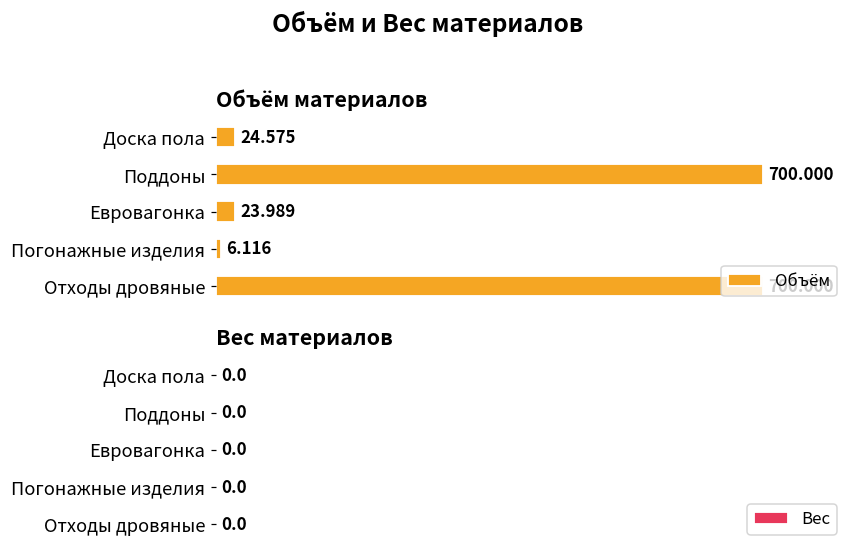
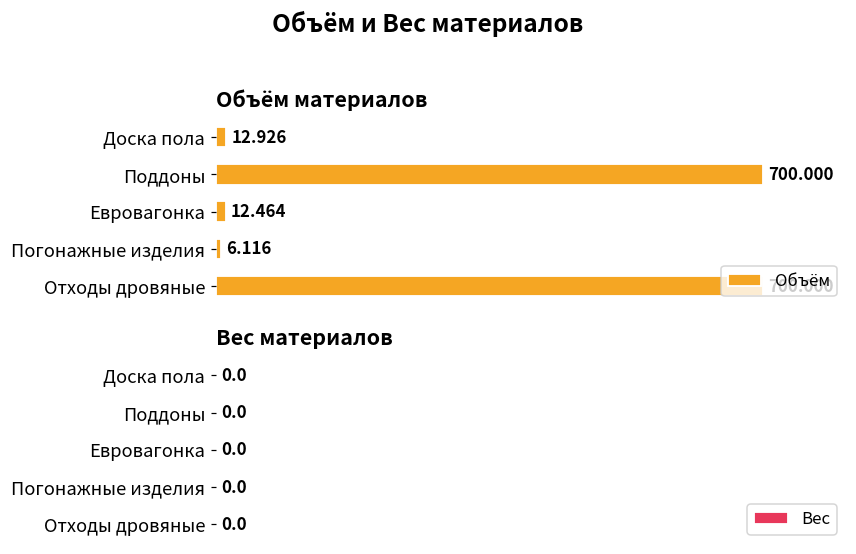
  {
    "Объём материалов": {
-     "Доска пола": 24.575,
+     "Доска пола": 12.926,
      "Поддоны": 700.000,
-     "Евровагонка": 23.989,
+     "Евровагонка": 12.464,
      "Погонажные изделия": 6.116
    },
    "Вес материалов": {
      "Доска пола": 0.0,
      "Поддоны": 0.0,
      "Евровагонка": 0.0,
      "Погонажные изделия": 0.0,
      "Отходы дровяные": 0.0
    }
  }
